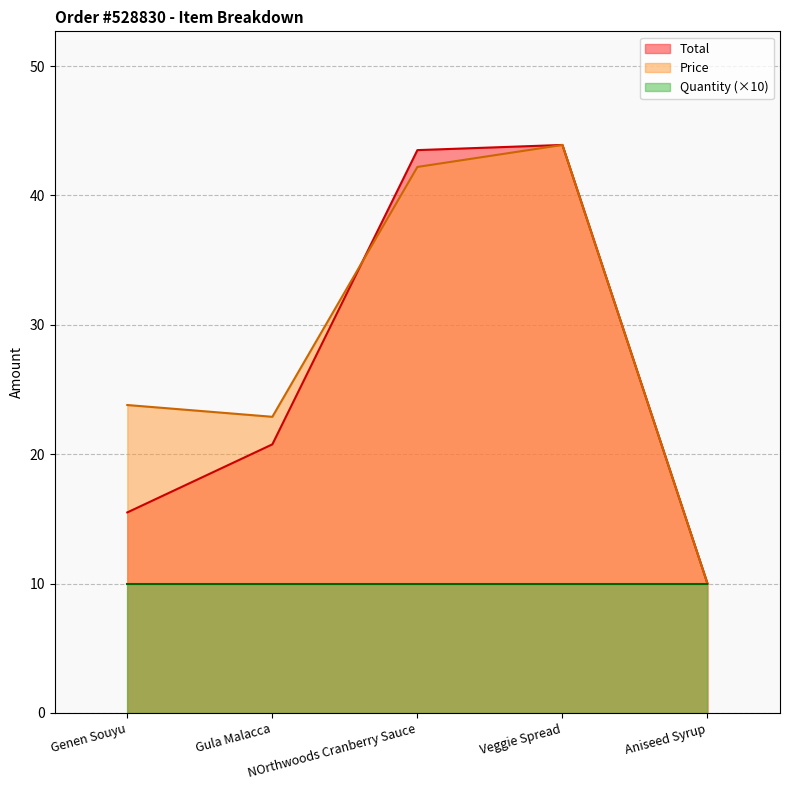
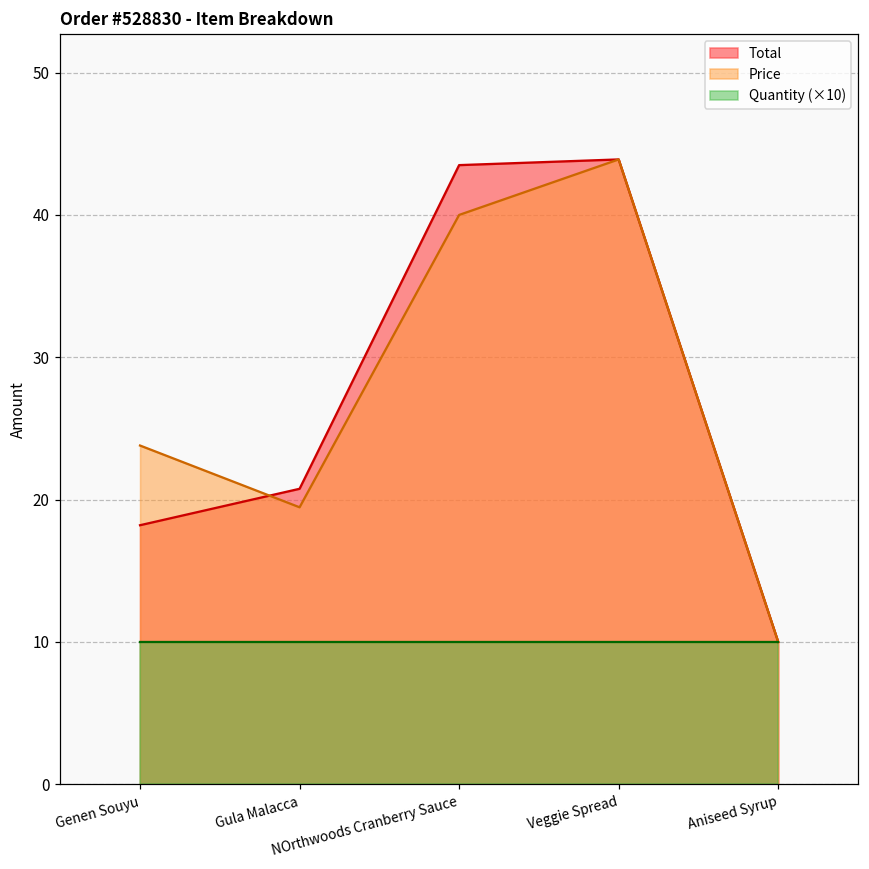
  {
    "Total": {
-     "Genen Souyu": 15.5,
+     "Genen Souyu": 18.2,
      "Gula Malacca": 20.8,
      "NOrthwoods Cranberry Sauce": 43.5
    },
    "Price": {
      "Genen Souyu": 23.8,
-     "Gula Malacca": 22.9,
-     "NOrthwoods Cranberry Sauce": 42.2
+     "Gula Malacca": 19.5,
+     "NOrthwoods Cranberry Sauce": 40.0
    },
    "Quantity (×10)": {
      "Genen Souyu": 10.0,
      "Gula Malacca": 10.0,
      "NOrthwoods Cranberry Sauce": 10.0,
      "Veggie Spread": 10.0
    }
  }
